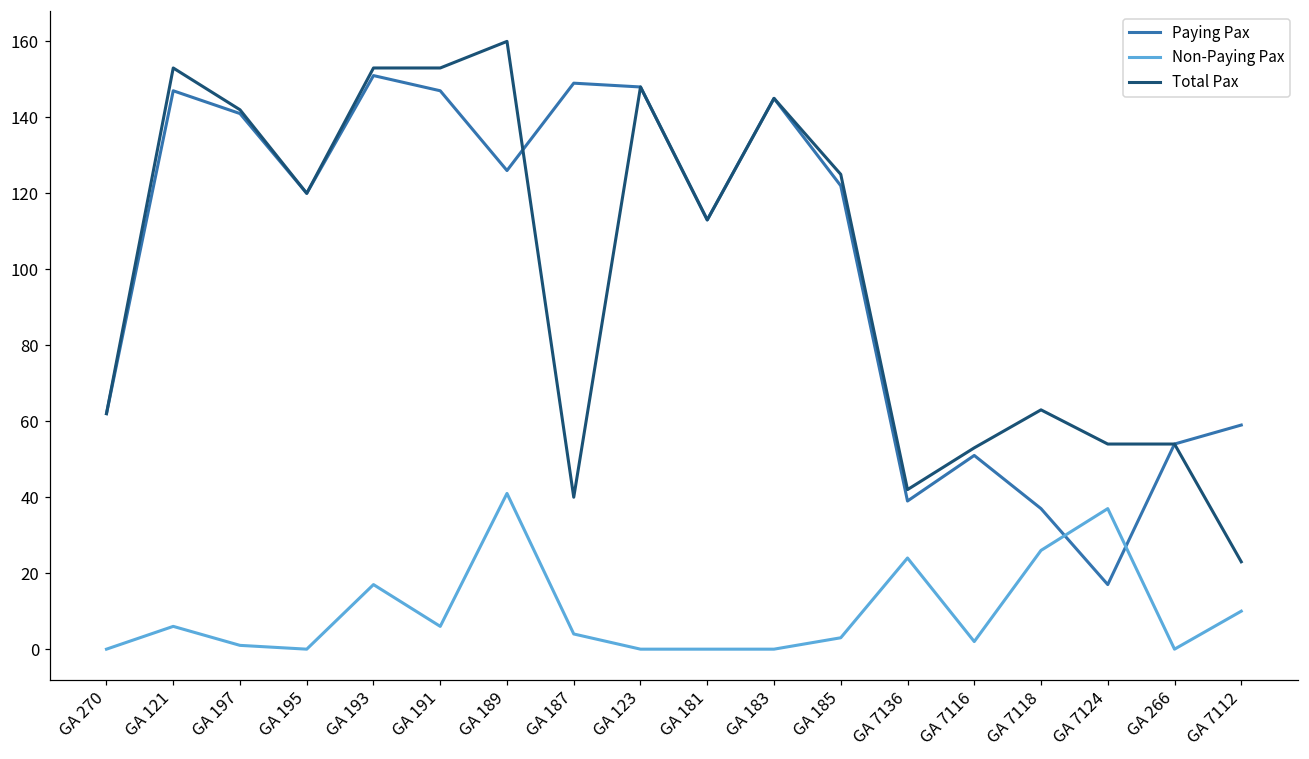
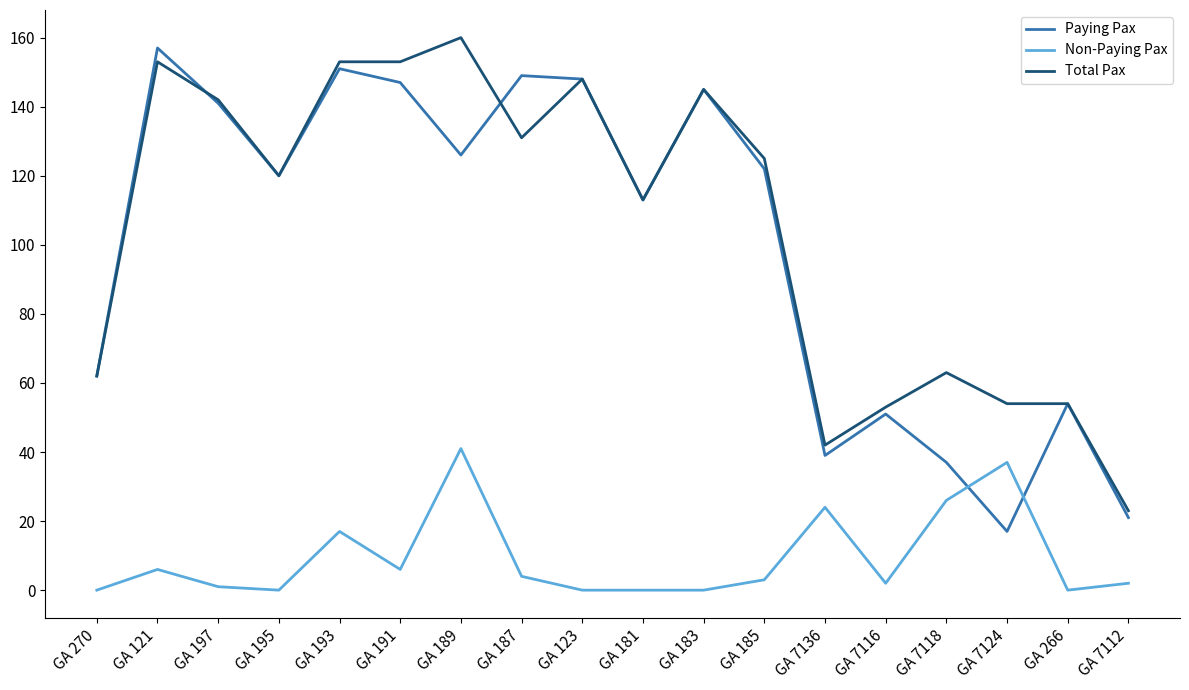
  {
    "Paying Pax": {
-     "GA 121": 147,
+     "GA 121": 157,
      "GA 197": 141,
      "GA 193": 151,
      "GA 191": 147,
      "GA 189": 126,
      "GA 187": 149,
      "GA 185": 122,
      "GA 7136": 39,
      "GA 7116": 51,
      "GA 7118": 37,
      "GA 7124": 17,
-     "GA 7112": 59
+     "GA 7112": 21
    },
    "Non-Paying Pax": {
      "GA 270": 0,
      "GA 121": 6,
      "GA 197": 1,
      "GA 195": 0,
      "GA 193": 17,
      "GA 191": 6,
      "GA 189": 41,
      "GA 187": 4,
      "GA 123": 0,
      "GA 181": 0,
      "GA 183": 0,
      "GA 185": 3,
      "GA 7136": 24,
      "GA 7116": 2,
      "GA 7118": 26,
      "GA 7124": 37,
      "GA 266": 0,
-     "GA 7112": 10
+     "GA 7112": 2
    },
    "Total Pax": {
      "GA 121": 153,
      "GA 197": 142,
      "GA 193": 153,
      "GA 191": 153,
      "GA 189": 160,
-     "GA 187": 40,
+     "GA 187": 131,
      "GA 185": 125,
      "GA 7136": 42,
      "GA 7116": 53,
      "GA 7118": 63,
      "GA 7124": 54,
      "GA 7112": 23
    }
  }
